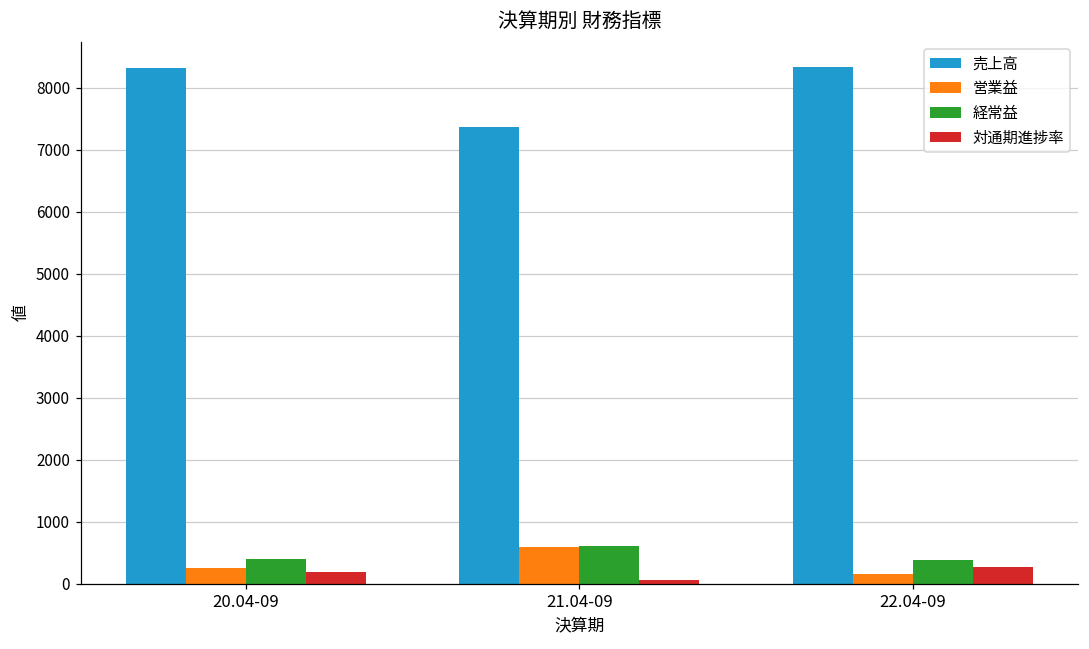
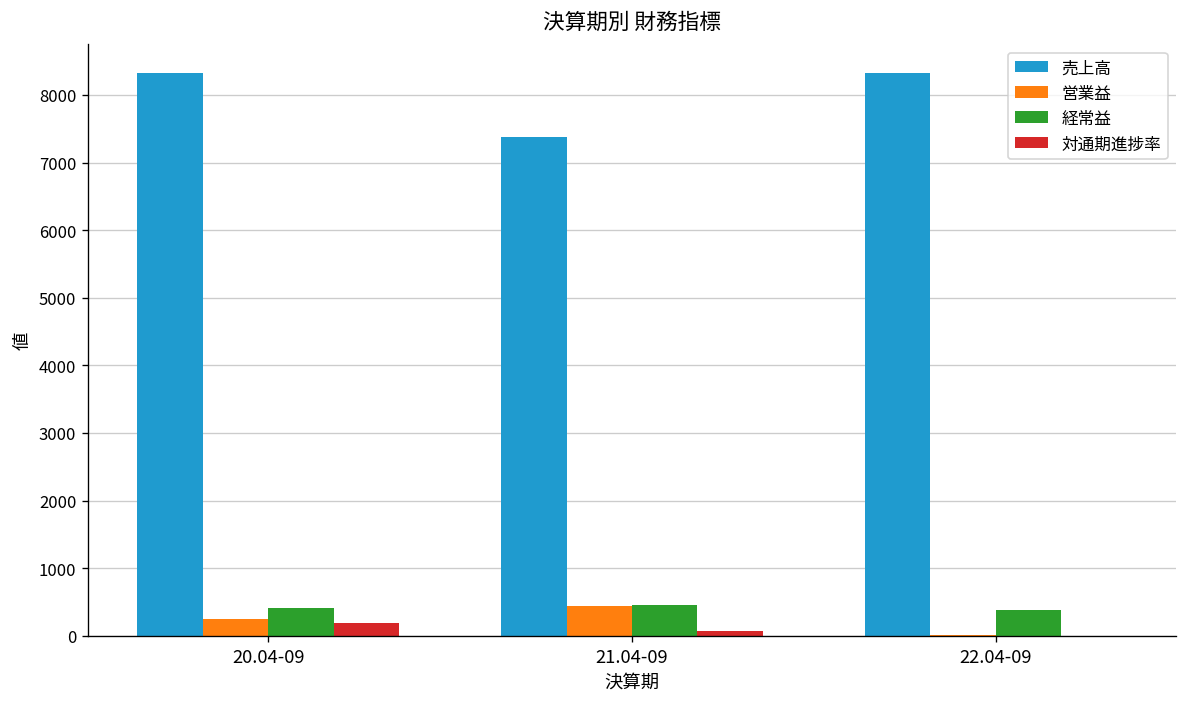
  {
    "売上高": {
      "20.04-09": 8300,
      "21.04-09": 7400,
      "22.04-09": 8300
    },
    "営業益": {
      "20.04-09": 300,
-     "21.04-09": 600,
-     "22.04-09": 200
+     "21.04-09": 400,
+     "22.04-09": 0
    },
    "経常益": {
      "20.04-09": 400,
-     "21.04-09": 600,
+     "21.04-09": 500,
      "22.04-09": 400
    },
    "対通期進捗率": {
      "20.04-09": 200,
      "21.04-09": 100,
-     "22.04-09": 300
+     "22.04-09": 0
    }
  }
